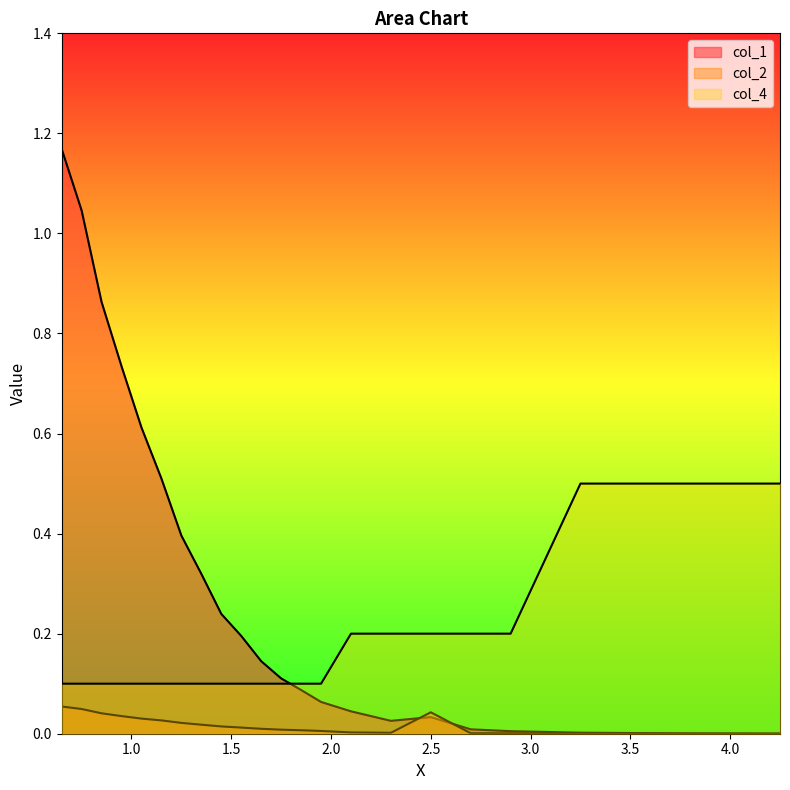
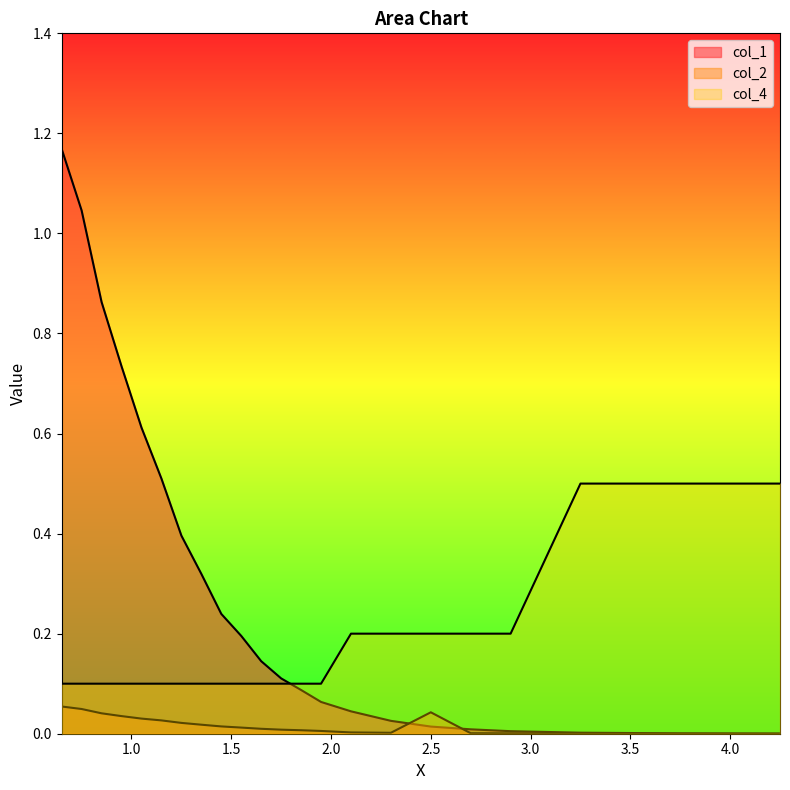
  {
    "col_1": {
-     "2.5": 0.03
+     "2.5": 0.01
    },
    "col_2": {
      "2.5": 0.04
    },
    "col_4": {
      "2.5": 0.20
    }
  }
